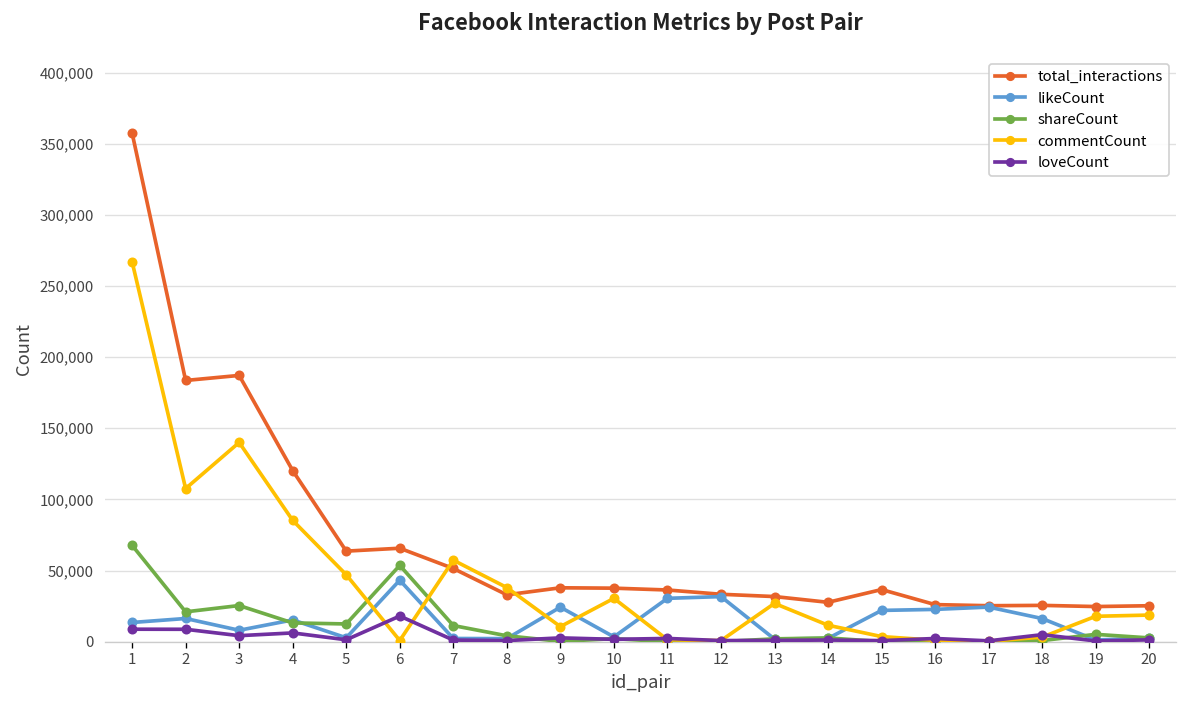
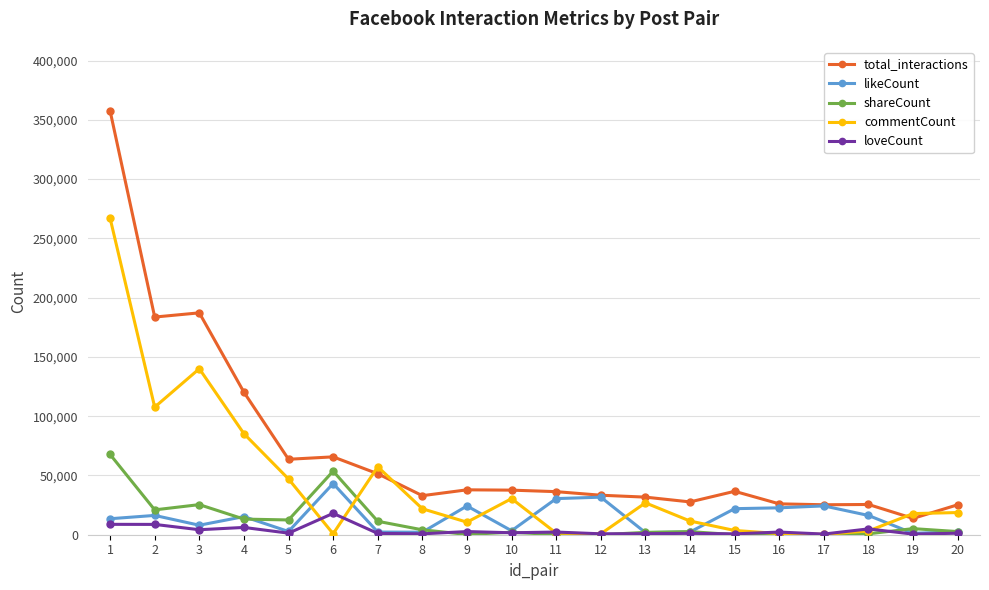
  {
    "total_interactions": {
      "1": "358,000",
      "2": "184,000",
      "3": "187,000",
      "4": "120,000",
      "5": "64,000",
      "6": "66,000",
      "7": "51,000",
      "8": "33,000",
      "9": "38,000",
      "10": "38,000",
      "11": "36,000",
      "13": "32,000",
      "14": "28,000",
      "15": "37,000",
      "16": "26,000",
      "18": "26,000",
-     "19": "25,000",
+     "19": "14,000",
      "20": "25,000"
    },
    "likeCount": {
      "1": "13,000",
      "2": "16,000",
      "3": "8,000",
      "6": "43,000",
      "9": "24,000",
      "11": "30,000",
      "15": "22,000",
      "16": "23,000",
      "18": "16,000"
    },
    "shareCount": {
      "1": "68,000",
      "2": "21,000",
      "3": "25,000",
      "5": "12,000",
      "6": "54,000",
      "7": "11,000",
      "9": "0",
      "18": "1,000",
      "19": "5,000"
    },
    "commentCount": {
      "1": "267,000",
      "2": "108,000",
      "3": "140,000",
      "4": "85,000",
      "5": "47,000",
      "6": "1,000",
      "7": "57,000",
-     "8": "38,000",
+     "8": "22,000",
      "9": "11,000",
      "10": "30,000",
      "13": "27,000",
      "14": "12,000",
      "15": "4,000",
      "19": "18,000",
      "20": "19,000"
    },
    "loveCount": {
      "1": "9,000",
      "2": "9,000",
      "3": "4,000",
      "4": "6,000",
      "6": "18,000",
      "9": "3,000"
    }
  }
